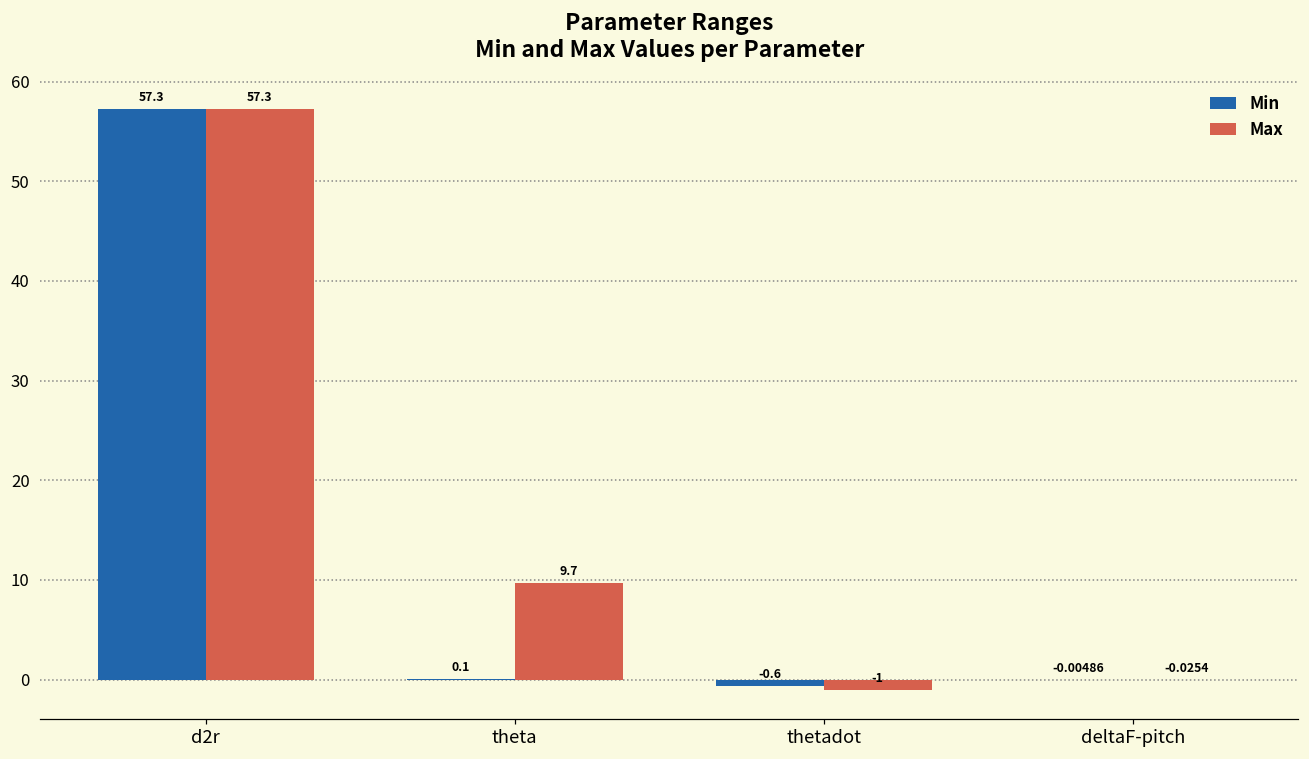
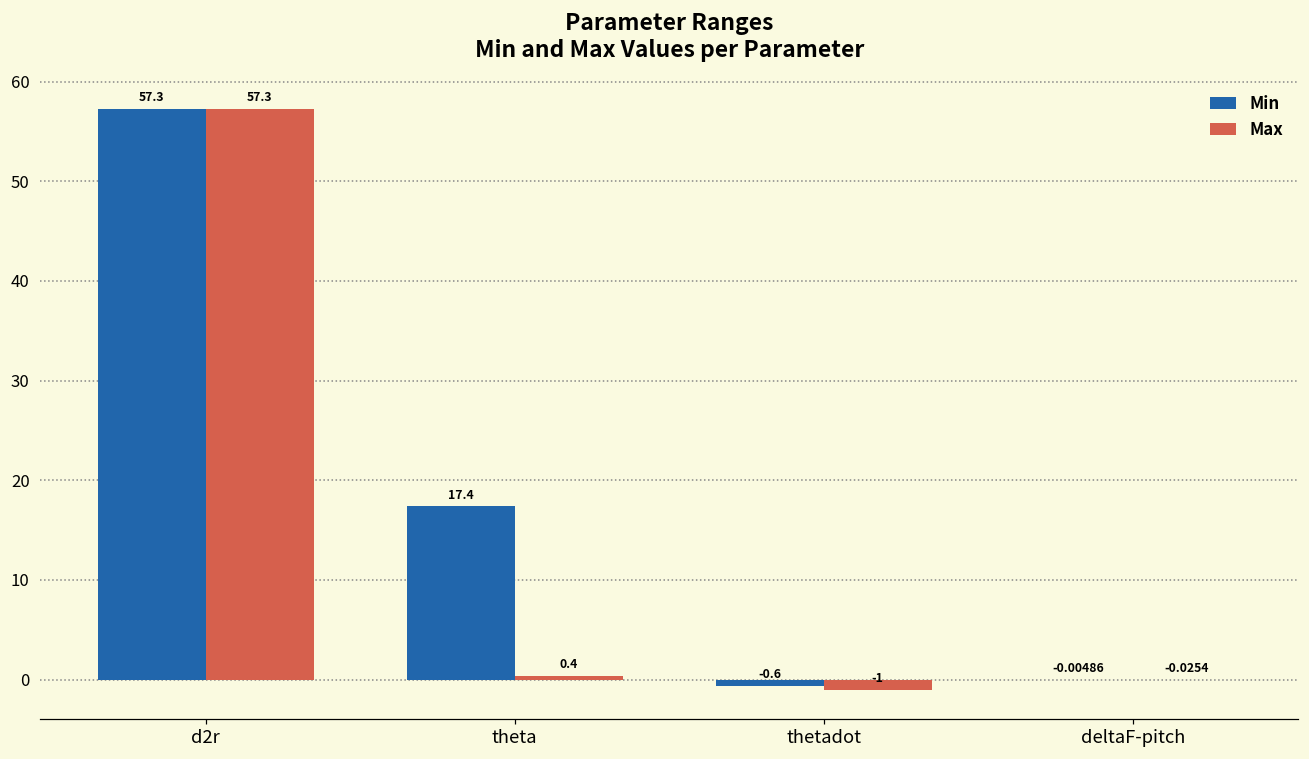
  {
    "Min": {
      "d2r": 57.3,
-     "theta": 0.1,
+     "theta": 17.4,
      "thetadot": -0.6,
      "deltaF-pitch": -0.00486
    },
    "Max": {
      "d2r": 57.3,
-     "theta": 9.7,
+     "theta": 0.4,
      "thetadot": -1,
      "deltaF-pitch": -0.0254
    }
  }
